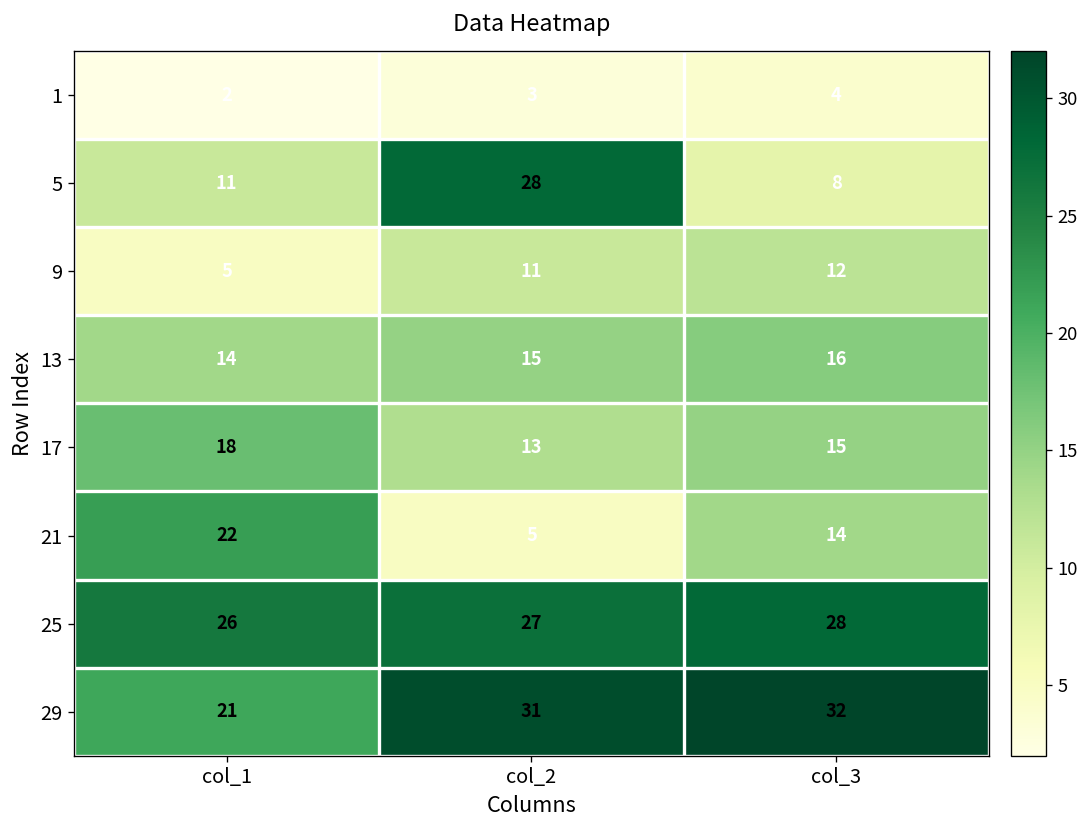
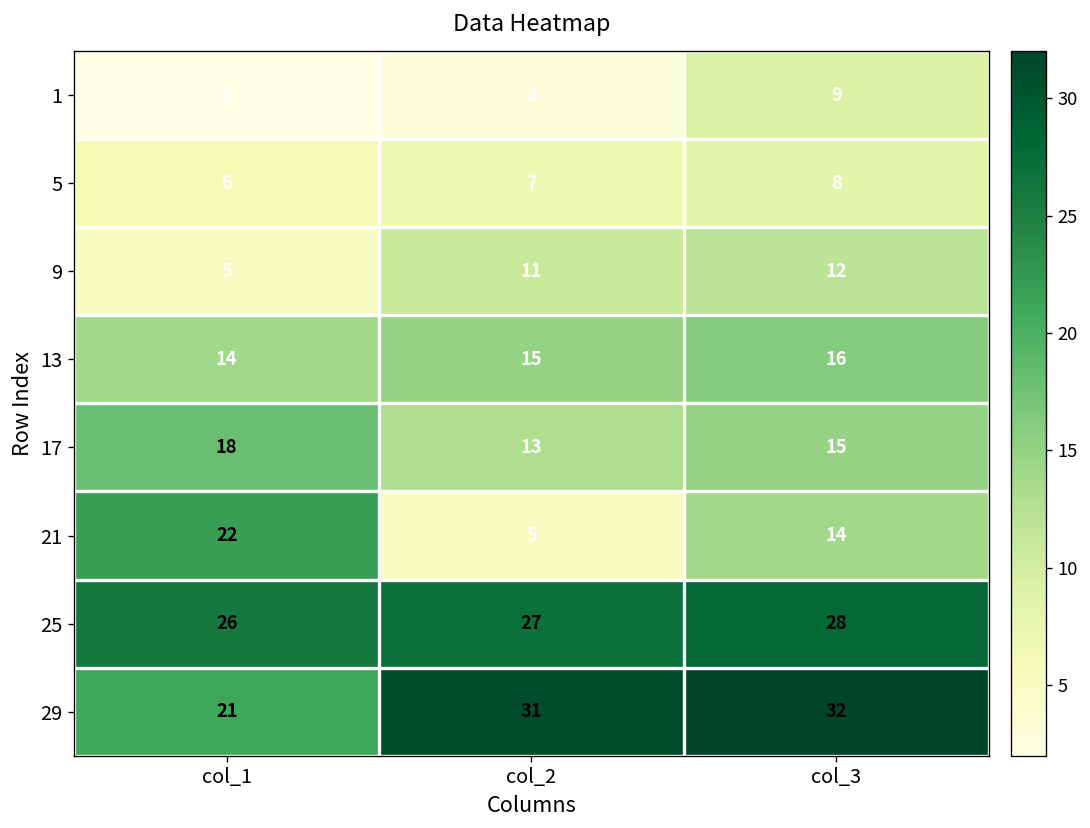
  {
    "1": {
-     "col_3": 4
+     "col_3": 9
    },
    "5": {
-     "col_1": 11,
-     "col_2": 28,
+     "col_1": 6,
+     "col_2": 7,
      "col_3": 8
    },
    "9": {
      "col_1": 5,
      "col_2": 11,
      "col_3": 12
    },
    "13": {
      "col_1": 14,
      "col_2": 15,
      "col_3": 16
    },
    "17": {
      "col_1": 18,
      "col_2": 13,
      "col_3": 15
    },
    "21": {
      "col_1": 22,
      "col_2": 5,
      "col_3": 14
    },
    "25": {
      "col_1": 26,
      "col_2": 27,
      "col_3": 28
    },
    "29": {
      "col_1": 21,
      "col_2": 31,
      "col_3": 32
    }
  }
